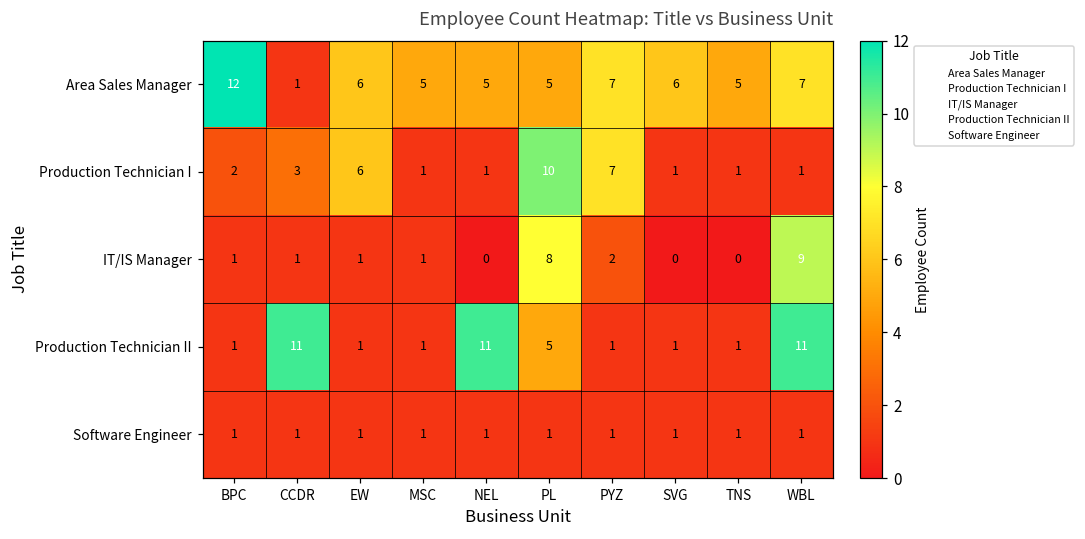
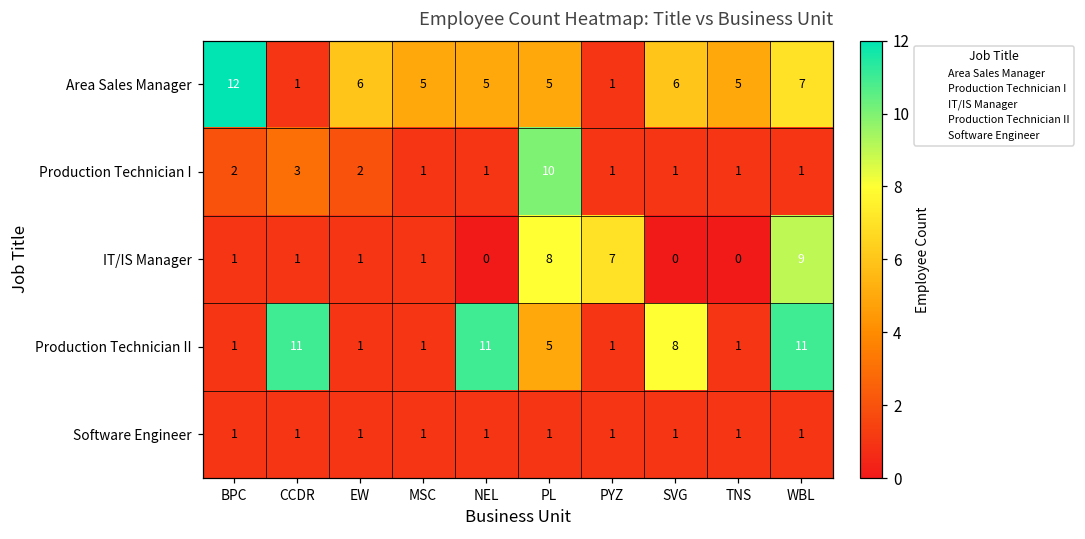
  {
    "Area Sales Manager": {
      "BPC": 12,
      "CCDR": 1,
      "EW": 6,
      "MSC": 5,
      "NEL": 5,
      "PL": 5,
-     "PYZ": 7,
+     "PYZ": 1,
      "SVG": 6,
      "TNS": 5,
      "WBL": 7
    },
    "Production Technician I": {
      "BPC": 2,
      "CCDR": 3,
-     "EW": 6,
+     "EW": 2,
      "MSC": 1,
      "NEL": 1,
      "PL": 10,
-     "PYZ": 7,
+     "PYZ": 1,
      "SVG": 1,
      "TNS": 1,
      "WBL": 1
    },
    "IT/IS Manager": {
      "BPC": 1,
      "CCDR": 1,
      "EW": 1,
      "MSC": 1,
      "NEL": 0,
      "PL": 8,
-     "PYZ": 2,
+     "PYZ": 7,
      "SVG": 0,
      "TNS": 0,
      "WBL": 9
    },
    "Production Technician II": {
      "BPC": 1,
      "CCDR": 11,
      "EW": 1,
      "MSC": 1,
      "NEL": 11,
      "PL": 5,
      "PYZ": 1,
-     "SVG": 1,
+     "SVG": 8,
      "TNS": 1,
      "WBL": 11
    },
    "Software Engineer": {
      "BPC": 1,
      "CCDR": 1,
      "EW": 1,
      "MSC": 1,
      "NEL": 1,
      "PL": 1,
      "PYZ": 1,
      "SVG": 1,
      "TNS": 1,
      "WBL": 1
    }
  }
